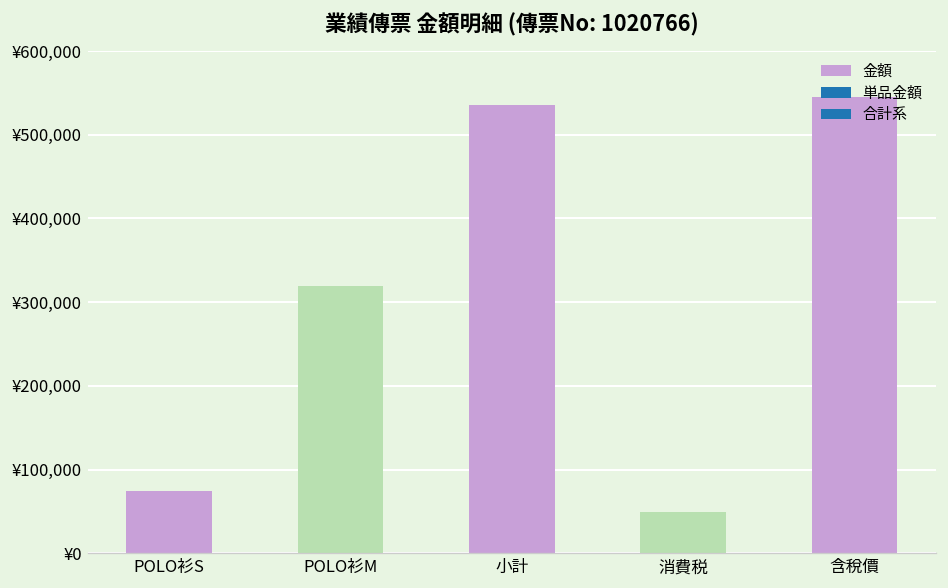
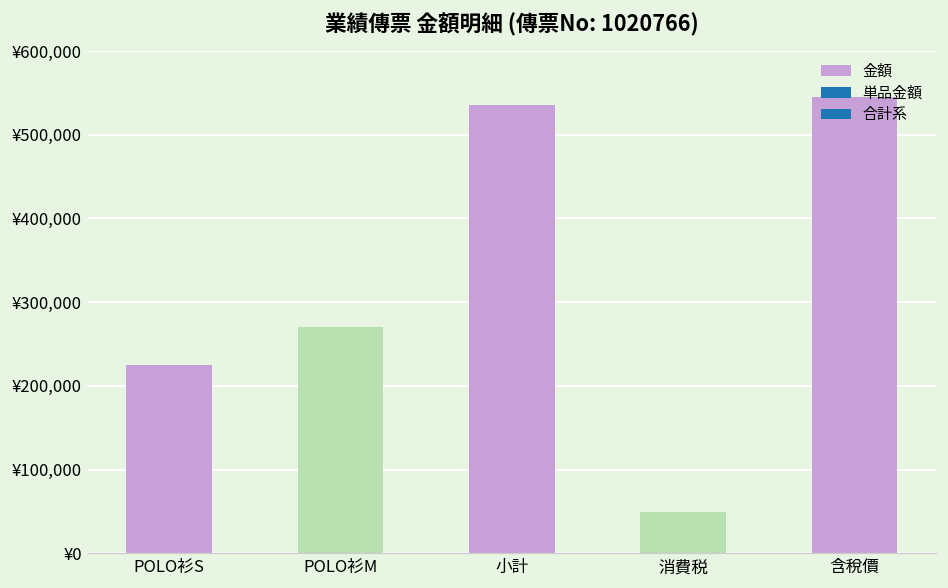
  {
-   "POLO衫S": "¥70,000",
-   "POLO衫M": "¥320,000",
+   "POLO衫S": "¥230,000",
+   "POLO衫M": "¥270,000",
    "小計": "¥540,000",
    "消費税": "¥50,000"
  }
